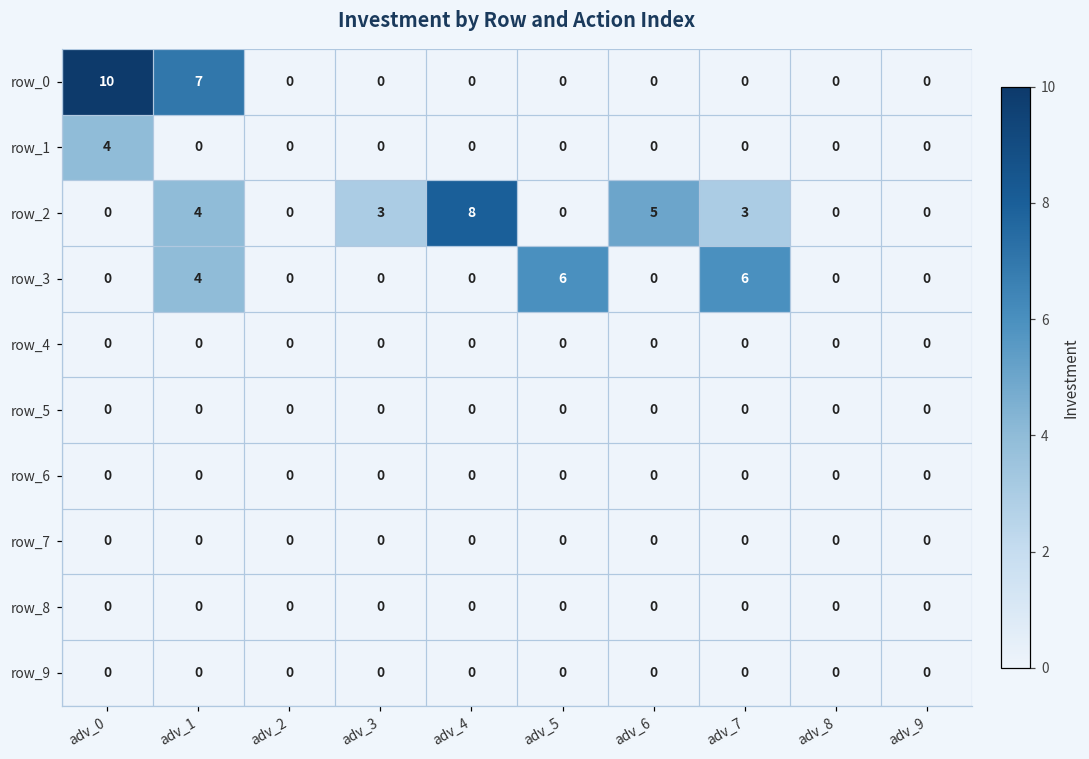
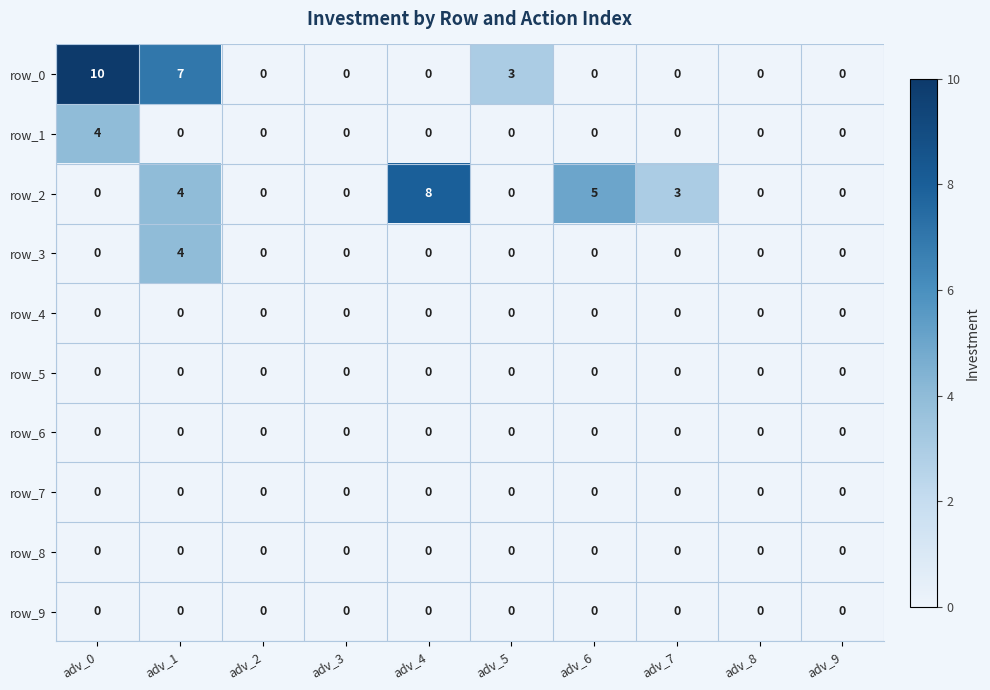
  {
    "row_0": {
      "adv_0": 10,
      "adv_1": 7,
      "adv_2": 0,
      "adv_3": 0,
      "adv_4": 0,
-     "adv_5": 0,
+     "adv_5": 3,
      "adv_6": 0,
      "adv_7": 0,
      "adv_8": 0,
      "adv_9": 0
    },
    "row_1": {
      "adv_0": 4,
      "adv_1": 0,
      "adv_2": 0,
      "adv_3": 0,
      "adv_4": 0,
      "adv_5": 0,
      "adv_6": 0,
      "adv_7": 0,
      "adv_8": 0,
      "adv_9": 0
    },
    "row_2": {
      "adv_0": 0,
      "adv_1": 4,
      "adv_2": 0,
-     "adv_3": 3,
+     "adv_3": 0,
      "adv_4": 8,
      "adv_5": 0,
      "adv_6": 5,
      "adv_7": 3,
      "adv_8": 0,
      "adv_9": 0
    },
    "row_3": {
      "adv_0": 0,
      "adv_1": 4,
      "adv_2": 0,
      "adv_3": 0,
      "adv_4": 0,
-     "adv_5": 6,
+     "adv_5": 0,
      "adv_6": 0,
-     "adv_7": 6,
+     "adv_7": 0,
      "adv_8": 0,
      "adv_9": 0
    },
    "row_4": {
      "adv_0": 0,
      "adv_1": 0,
      "adv_2": 0,
      "adv_3": 0,
      "adv_4": 0,
      "adv_5": 0,
      "adv_6": 0,
      "adv_7": 0,
      "adv_8": 0,
      "adv_9": 0
    },
    "row_5": {
      "adv_0": 0,
      "adv_1": 0,
      "adv_2": 0,
      "adv_3": 0,
      "adv_4": 0,
      "adv_5": 0,
      "adv_6": 0,
      "adv_7": 0,
      "adv_8": 0,
      "adv_9": 0
    },
    "row_6": {
      "adv_0": 0,
      "adv_1": 0,
      "adv_2": 0,
      "adv_3": 0,
      "adv_4": 0,
      "adv_5": 0,
      "adv_6": 0,
      "adv_7": 0,
      "adv_8": 0,
      "adv_9": 0
    },
    "row_7": {
      "adv_0": 0,
      "adv_1": 0,
      "adv_2": 0,
      "adv_3": 0,
      "adv_4": 0,
      "adv_5": 0,
      "adv_6": 0,
      "adv_7": 0,
      "adv_8": 0,
      "adv_9": 0
    },
    "row_8": {
      "adv_0": 0,
      "adv_1": 0,
      "adv_2": 0,
      "adv_3": 0,
      "adv_4": 0,
      "adv_5": 0,
      "adv_6": 0,
      "adv_7": 0,
      "adv_8": 0,
      "adv_9": 0
    },
    "row_9": {
      "adv_0": 0,
      "adv_1": 0,
      "adv_2": 0,
      "adv_3": 0,
      "adv_4": 0,
      "adv_5": 0,
      "adv_6": 0,
      "adv_7": 0,
      "adv_8": 0,
      "adv_9": 0
    }
  }
